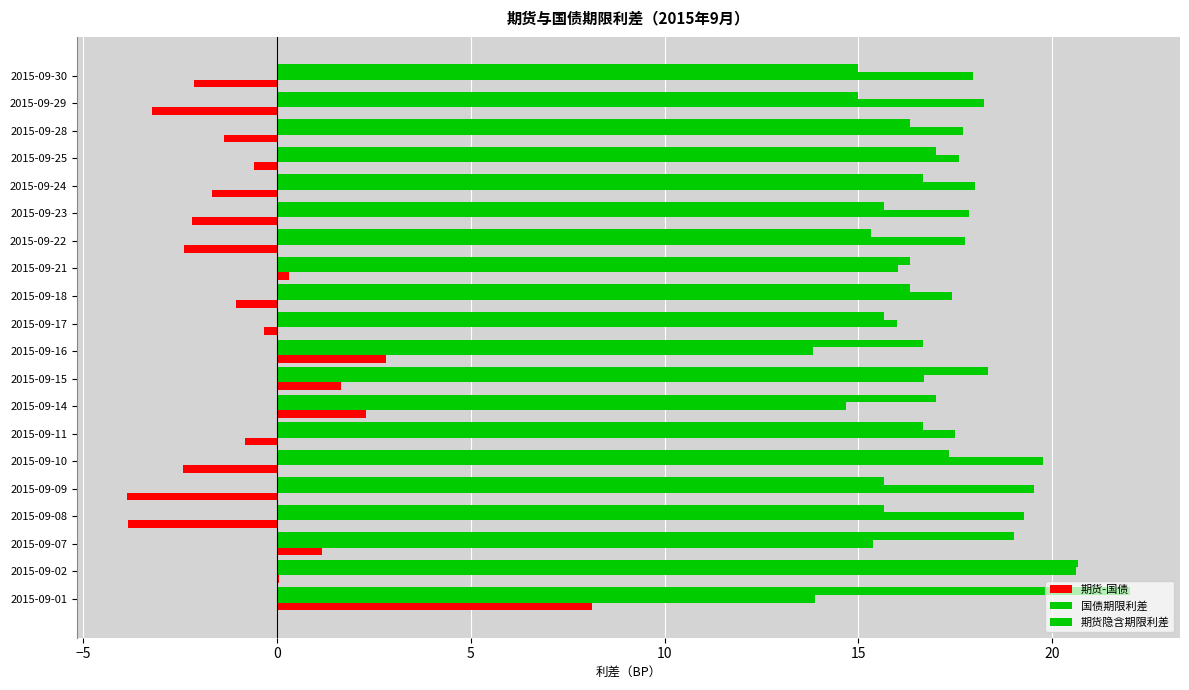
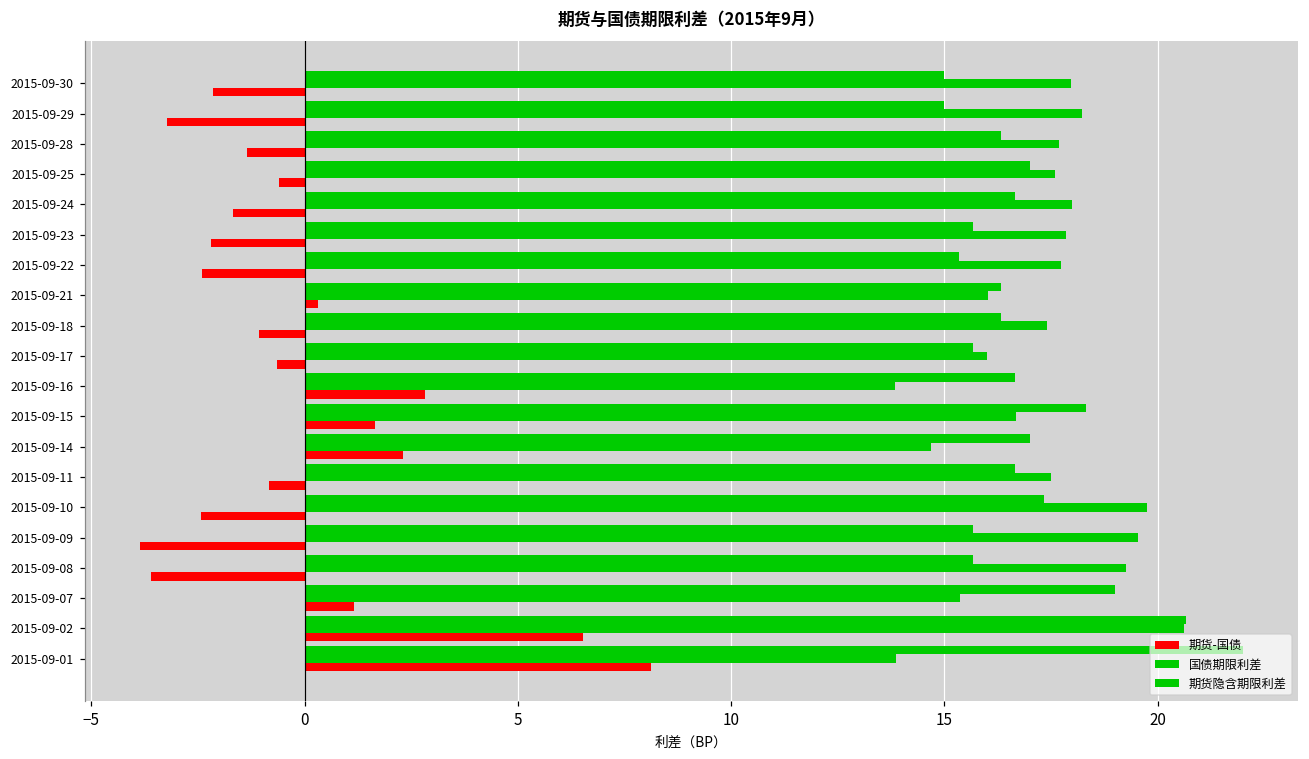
  {
    "期货-国债": {
      "2015-09-30": -2.2,
      "2015-09-29": -3.2,
      "2015-09-28": -1.4,
      "2015-09-25": -0.6,
      "2015-09-24": -1.7,
      "2015-09-23": -2.2,
      "2015-09-22": -2.4,
      "2015-09-21": 0.3,
      "2015-09-18": -1.1,
-     "2015-09-17": -0.3,
+     "2015-09-17": -0.6,
      "2015-09-16": 2.8,
      "2015-09-15": 1.7,
      "2015-09-14": 2.3,
      "2015-09-11": -0.8,
      "2015-09-10": -2.4,
      "2015-09-09": -3.9,
-     "2015-09-08": -3.8,
+     "2015-09-08": -3.6,
      "2015-09-07": 1.2,
-     "2015-09-02": 0.0,
+     "2015-09-02": 6.5,
      "2015-09-01": 8.1
    }
  }
